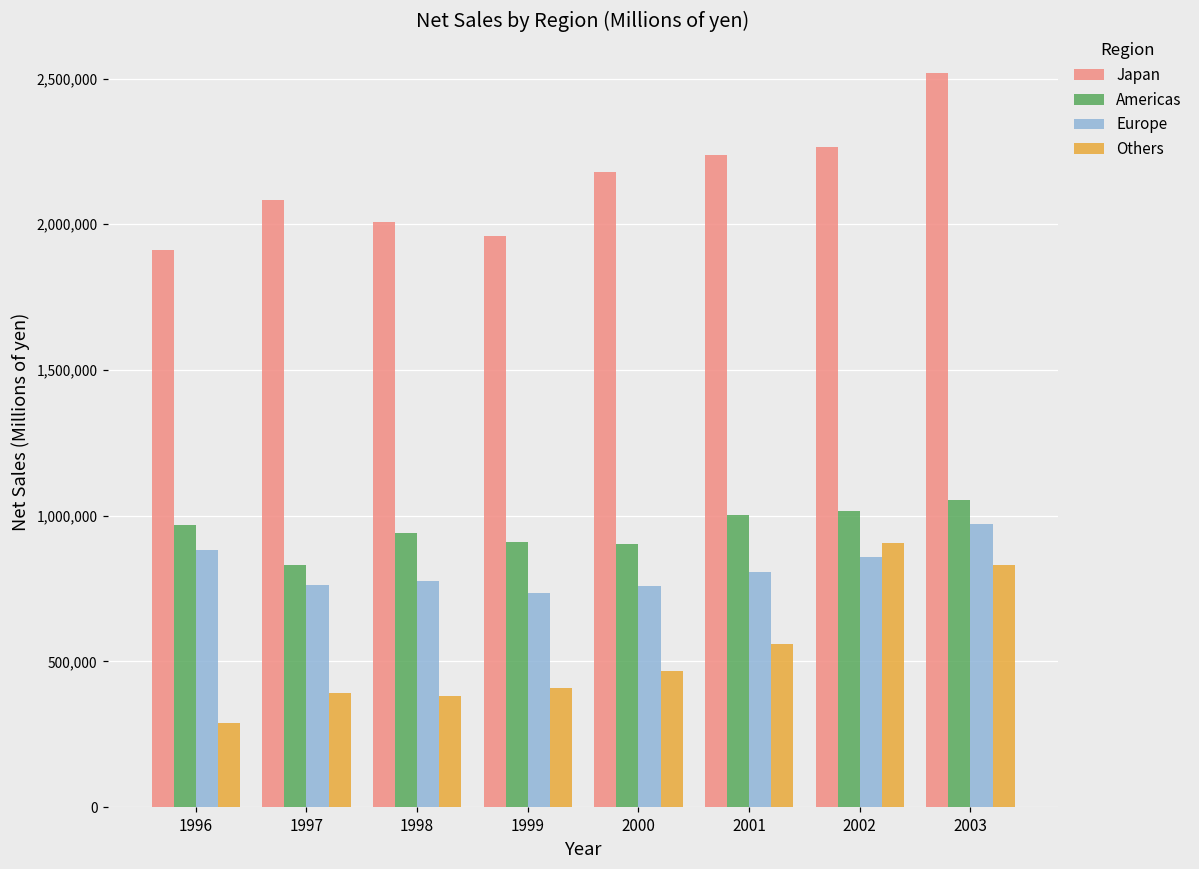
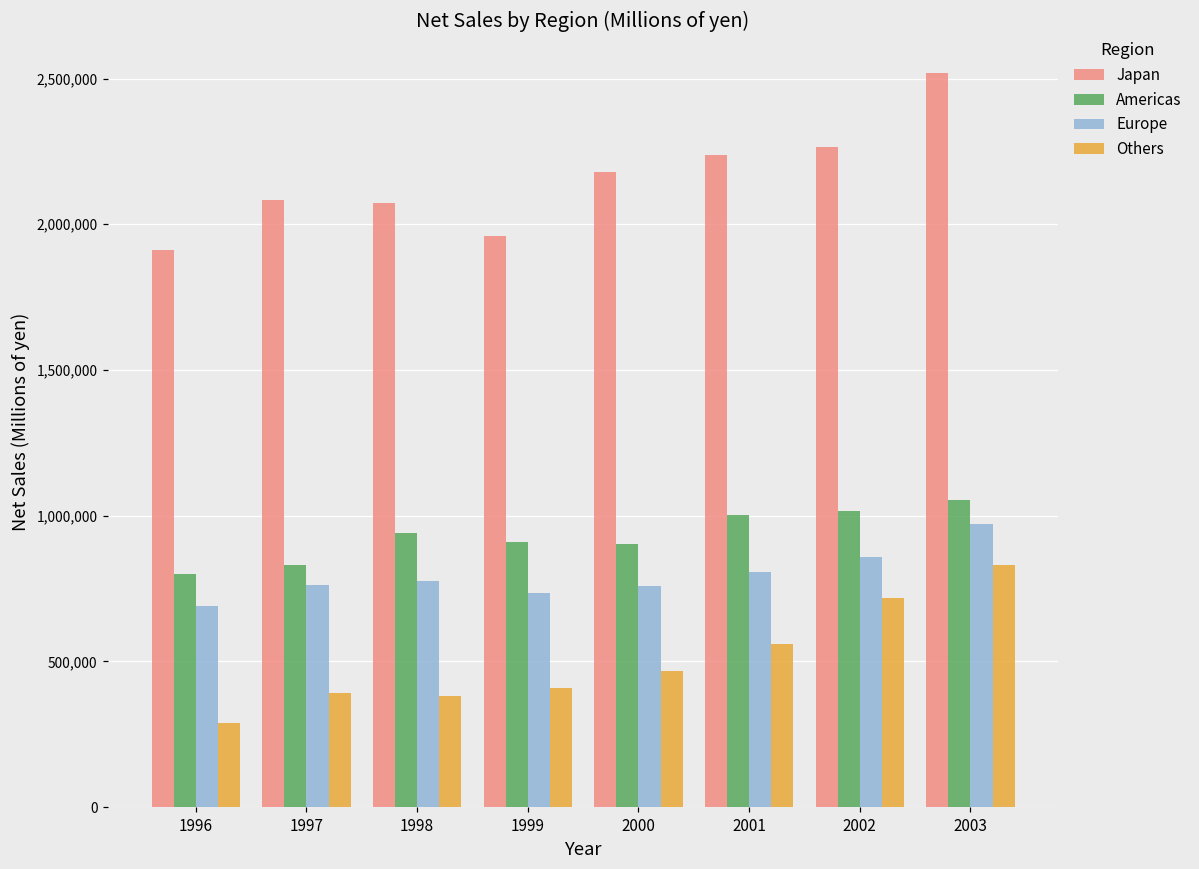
  {
    "Japan": {
      "1996": "1,910,000",
      "1997": "2,080,000",
-     "1998": "2,010,000",
+     "1998": "2,070,000",
      "1999": "1,960,000",
      "2000": "2,180,000",
      "2001": "2,240,000",
      "2002": "2,260,000",
      "2003": "2,520,000"
    },
    "Americas": {
-     "1996": "970,000",
+     "1996": "800,000",
      "1997": "830,000",
      "1998": "940,000",
      "1999": "910,000",
      "2000": "900,000",
      "2001": "1,000,000",
      "2002": "1,020,000",
      "2003": "1,050,000"
    },
    "Europe": {
-     "1996": "880,000",
+     "1996": "690,000",
      "1997": "760,000",
      "1998": "780,000",
      "1999": "740,000",
      "2000": "760,000",
      "2001": "810,000",
      "2002": "860,000",
      "2003": "970,000"
    },
    "Others": {
      "1996": "290,000",
      "1997": "390,000",
      "1998": "380,000",
      "1999": "410,000",
      "2000": "470,000",
      "2001": "560,000",
-     "2002": "910,000",
+     "2002": "720,000",
      "2003": "830,000"
    }
  }
